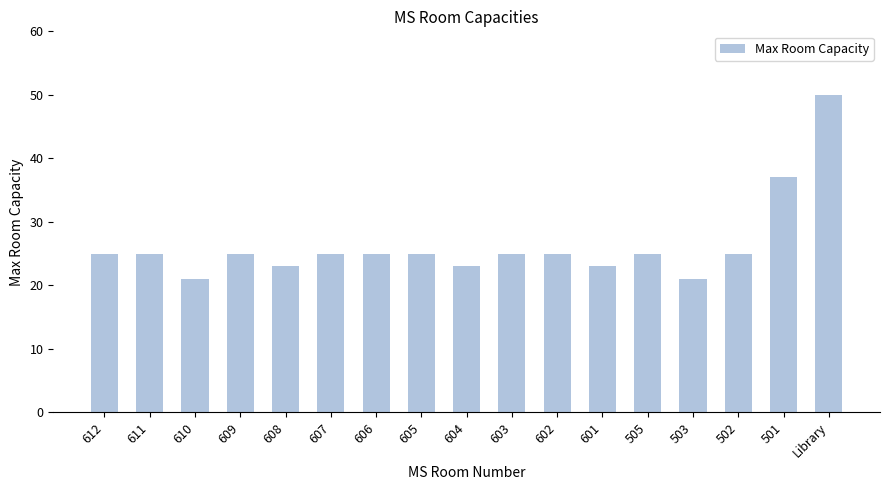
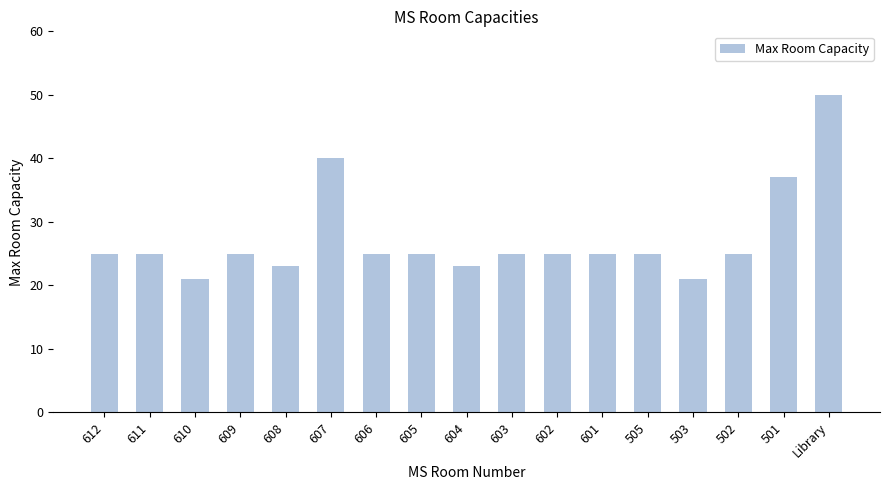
  {
    "612": 25,
    "611": 25,
    "610": 21,
    "609": 25,
    "608": 23,
-   "607": 25,
+   "607": 40,
    "606": 25,
    "605": 25,
    "604": 23,
    "603": 25,
    "602": 25,
-   "601": 23,
+   "601": 25,
    "505": 25,
    "503": 21,
    "502": 25,
    "501": 37,
    "Library": 50
  }
